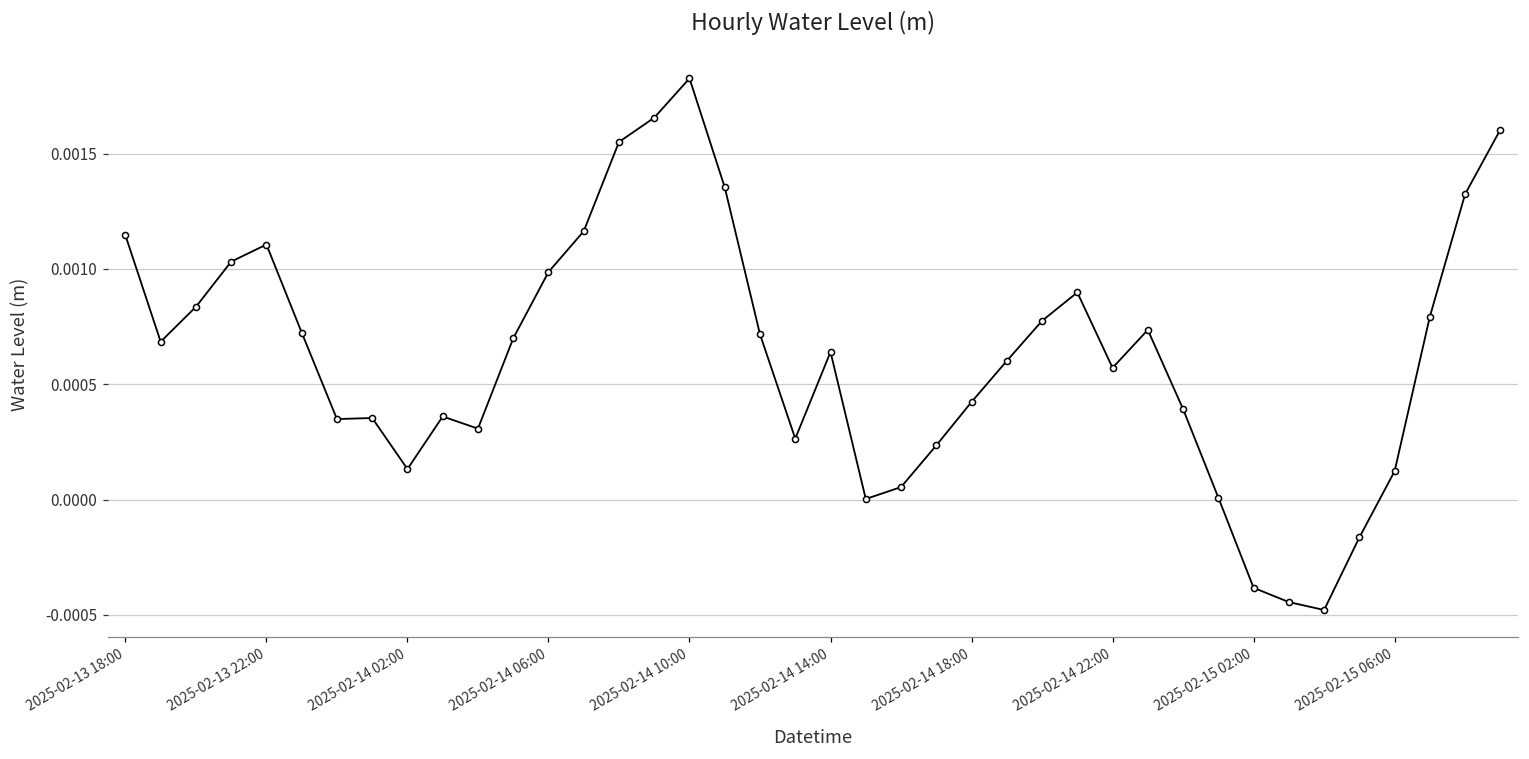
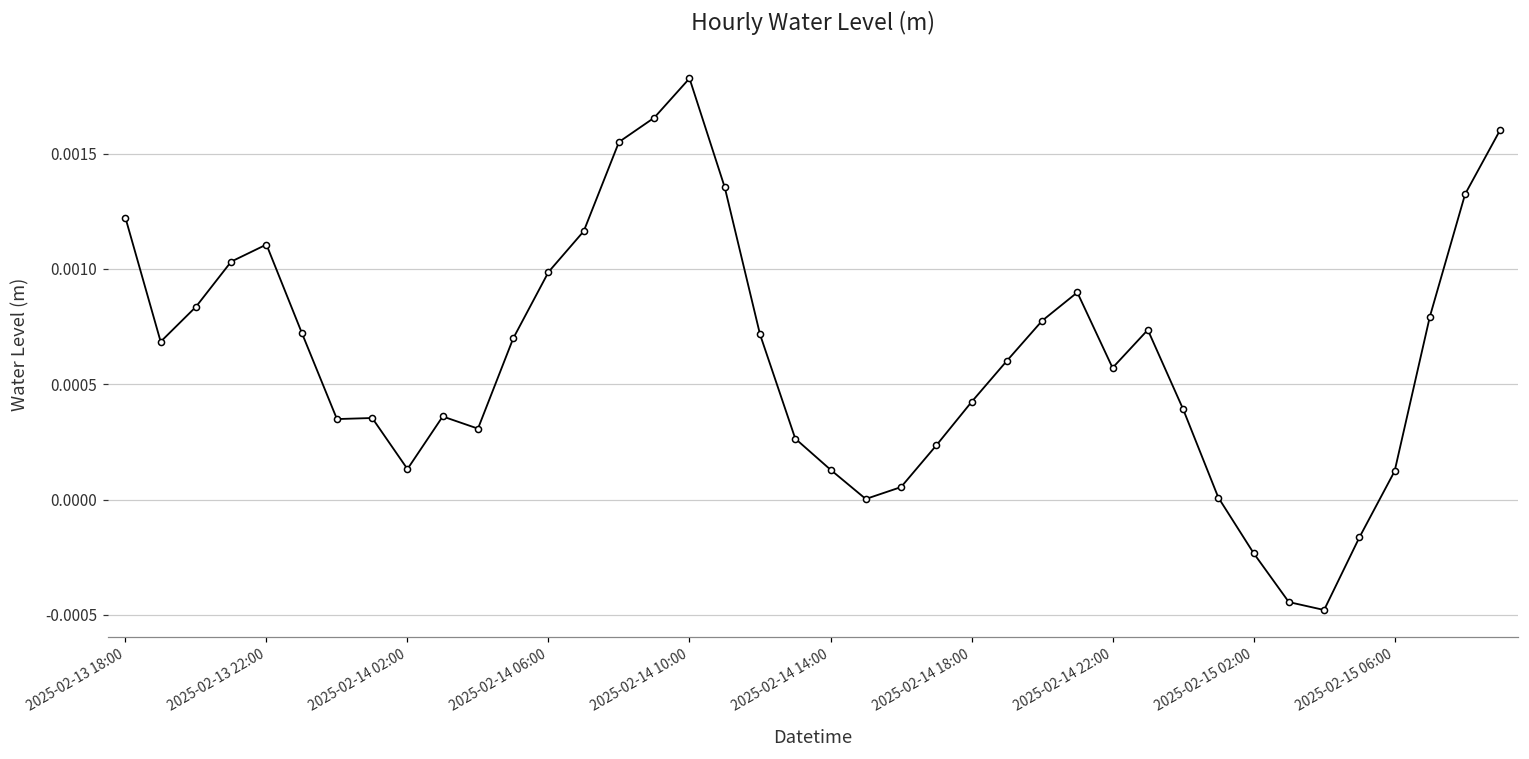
  {
-   "2025-02-13 18:00": 0.00115,
+   "2025-02-13 18:00": 0.00122,
    "2025-02-13 22:00": 0.00111,
    "2025-02-14 02:00": 0.00013,
    "2025-02-14 06:00": 0.00099,
    "2025-02-14 10:00": 0.00183,
-   "2025-02-14 14:00": 0.00064,
+   "2025-02-14 14:00": 0.00013,
    "2025-02-14 18:00": 0.00042,
    "2025-02-14 22:00": 0.00057,
-   "2025-02-15 02:00": -0.00038,
+   "2025-02-15 02:00": -0.00023,
    "2025-02-15 06:00": 0.00012
  }
